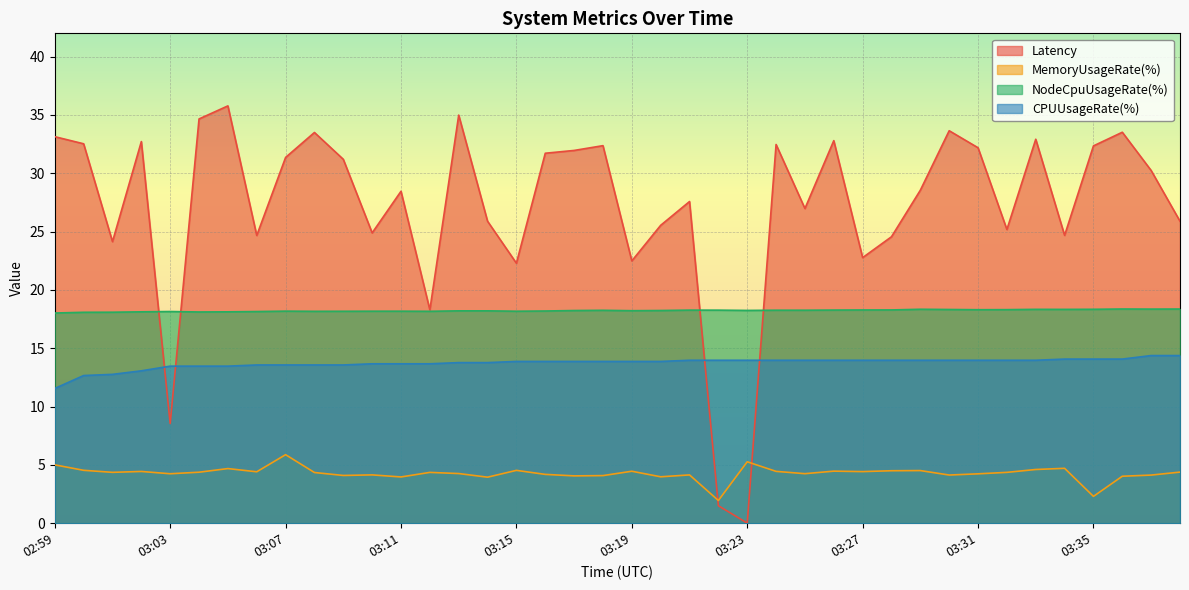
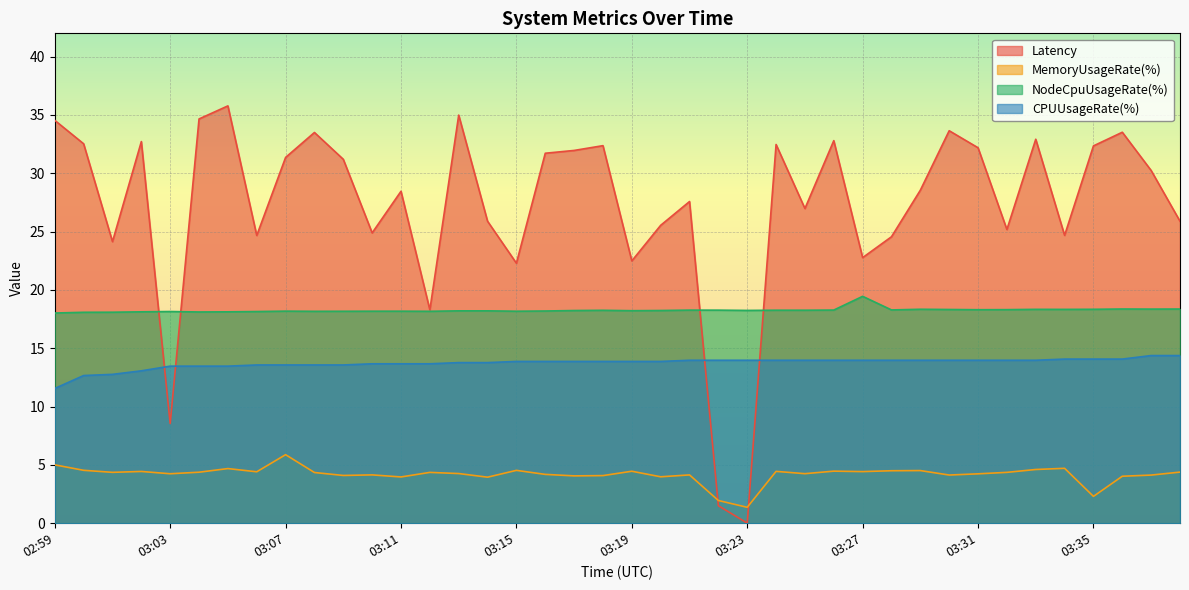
  {
    "Latency": {
-     "02:59": 33.1,
+     "02:59": 34.5,
      "03:03": 8.6,
      "03:07": 31.4,
      "03:11": 28.5,
      "03:15": 22.3,
      "03:19": 22.5,
      "03:23": 0.0,
      "03:27": 22.8,
      "03:31": 32.2,
      "03:35": 32.4
    },
    "MemoryUsageRate(%)": {
      "02:59": 5.0,
      "03:03": 4.2,
      "03:07": 5.9,
      "03:11": 4.0,
      "03:15": 4.5,
      "03:19": 4.5,
-     "03:23": 5.3,
+     "03:23": 1.4,
      "03:27": 4.4,
      "03:31": 4.2,
      "03:35": 2.3
    },
    "NodeCpuUsageRate(%)": {
      "02:59": 18.0,
      "03:03": 18.2,
      "03:07": 18.2,
      "03:11": 18.2,
      "03:15": 18.2,
      "03:19": 18.2,
      "03:23": 18.2,
-     "03:27": 18.3,
+     "03:27": 19.5,
      "03:31": 18.3,
      "03:35": 18.3
    },
    "CPUUsageRate(%)": {
      "02:59": 11.6,
      "03:03": 13.5,
      "03:07": 13.6,
      "03:11": 13.7,
      "03:15": 13.9,
      "03:19": 13.9,
      "03:23": 14.0,
      "03:27": 14.0,
      "03:31": 14.0,
      "03:35": 14.1
    }
  }
